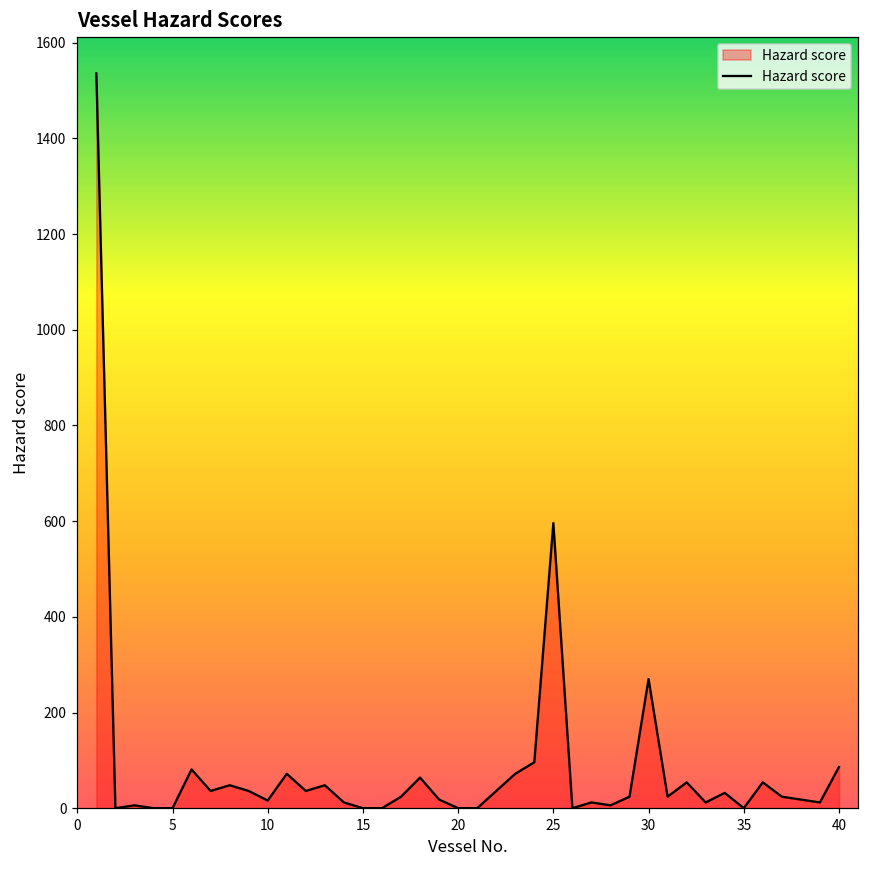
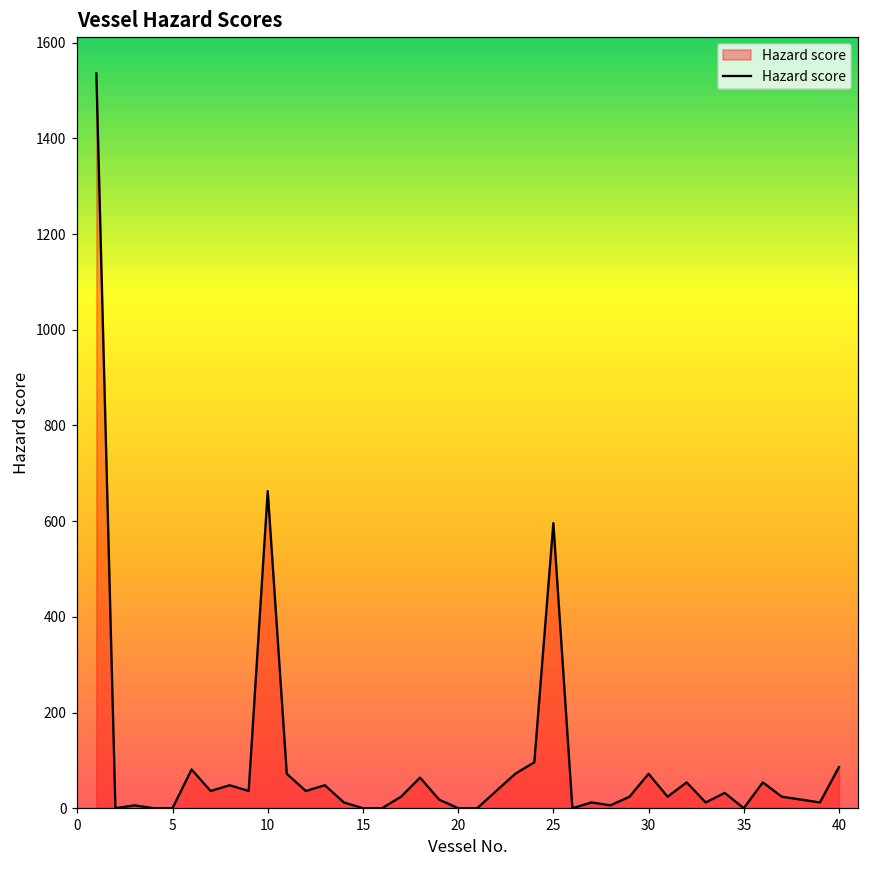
  {
    "5": 0,
-   "10": 20,
+   "10": 660,
    "15": 0,
    "20": 0,
    "25": 600,
-   "30": 270,
+   "30": 70,
    "35": 0,
    "40": 90
  }
